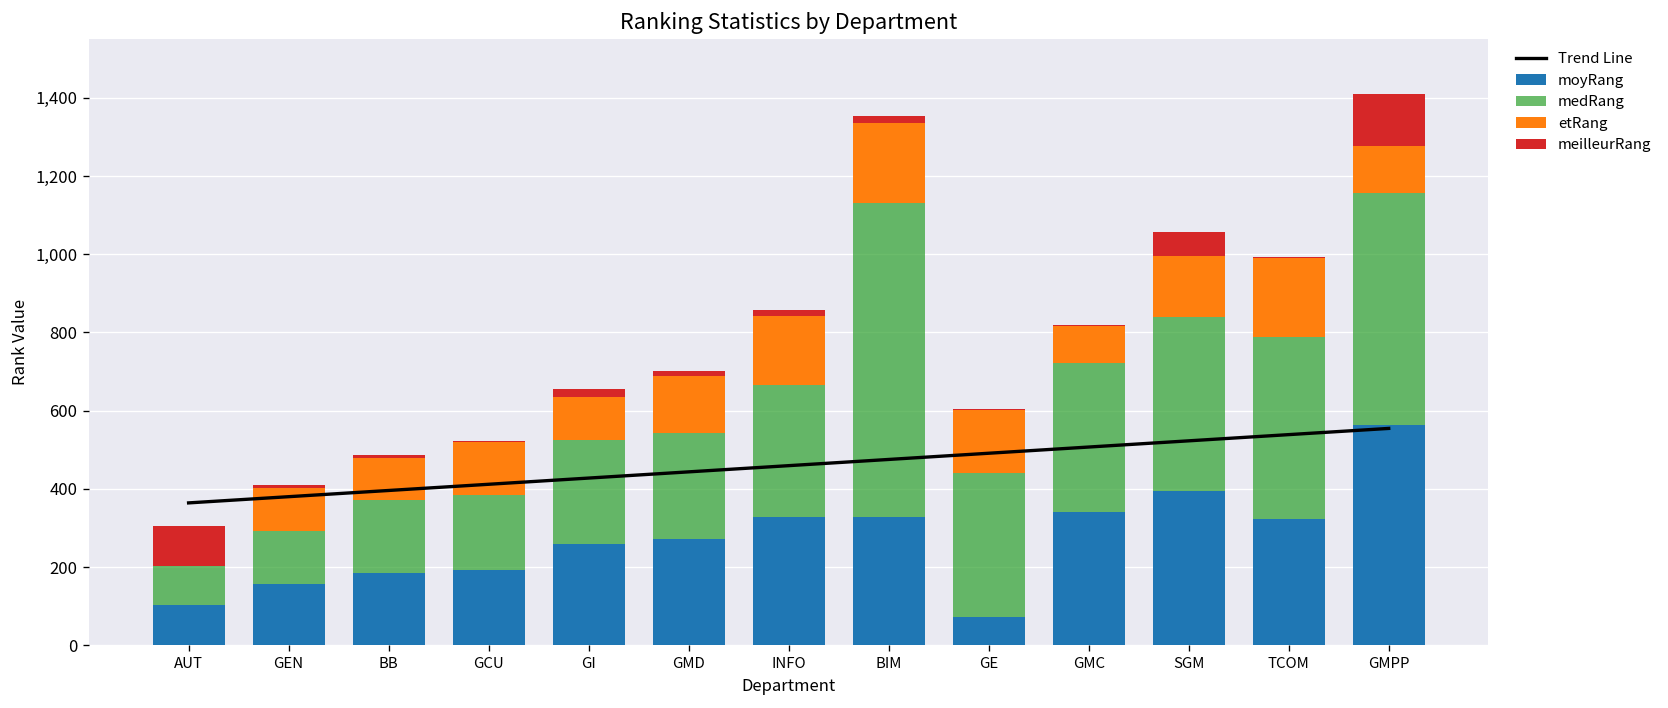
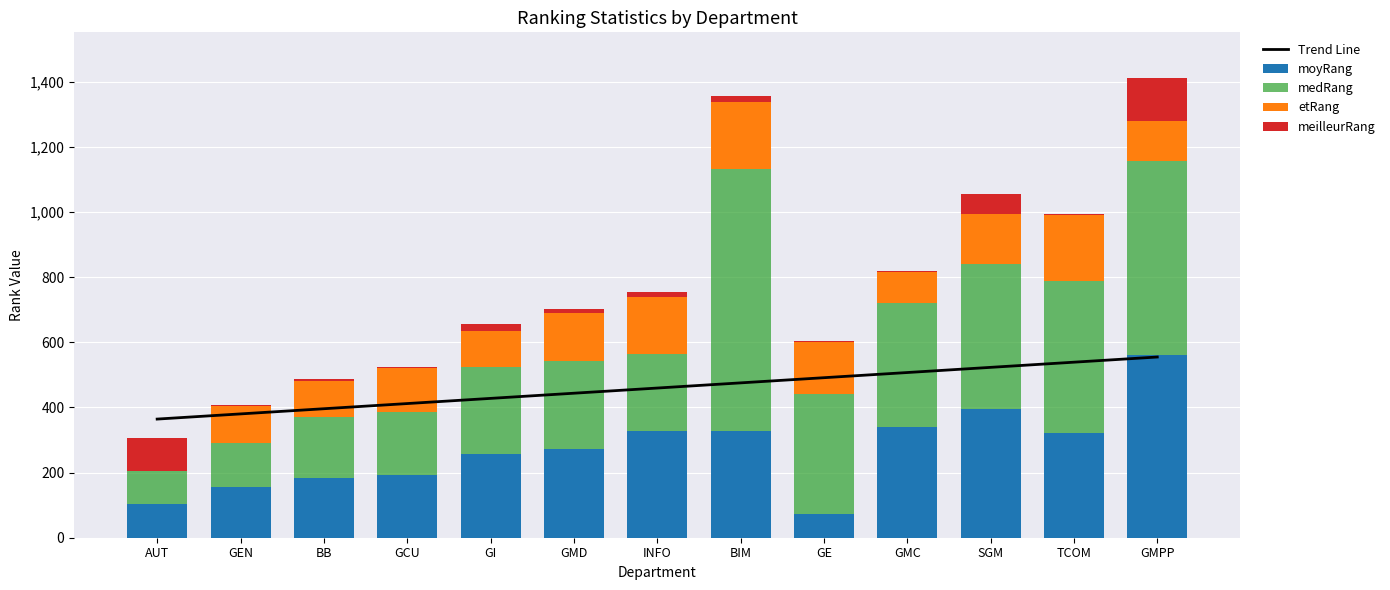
  {
    "Trend Line": {
      "AUT": 360,
      "GEN": 380,
      "BB": 400,
      "GCU": 410,
      "GI": 430,
      "GMD": 440,
      "INFO": 460,
      "BIM": 480,
      "GE": 490,
      "GMC": 510,
      "SGM": 520,
      "TCOM": 540,
      "GMPP": 550
    },
    "moyRang": {
      "AUT": 100,
      "GEN": 160,
      "BB": 180,
      "GCU": 190,
      "GI": 260,
      "GMD": 270,
      "INFO": 330,
      "BIM": 330,
      "GE": 70,
      "GMC": 340,
      "SGM": 390,
      "TCOM": 320,
      "GMPP": 560
    },
    "medRang": {
      "AUT": 100,
      "GEN": 140,
      "BB": 190,
      "GCU": 190,
      "GI": 270,
      "GMD": 270,
-     "INFO": 340,
+     "INFO": 240,
      "BIM": 800,
      "GE": 370,
      "GMC": 380,
      "SGM": 440,
      "TCOM": 470,
      "GMPP": 590
    },
    "etRang": {
      "AUT": 0,
      "GEN": 110,
      "BB": 110,
      "GCU": 130,
      "GI": 110,
      "GMD": 150,
      "INFO": 180,
      "BIM": 200,
      "GE": 160,
      "GMC": 90,
      "SGM": 160,
      "TCOM": 200,
      "GMPP": 120
    },
    "meilleurRang": {
      "AUT": 100,
      "GI": 20,
      "GMD": 10,
      "INFO": 10,
      "BIM": 20,
      "SGM": 60,
      "GMPP": 130
    }
  }
